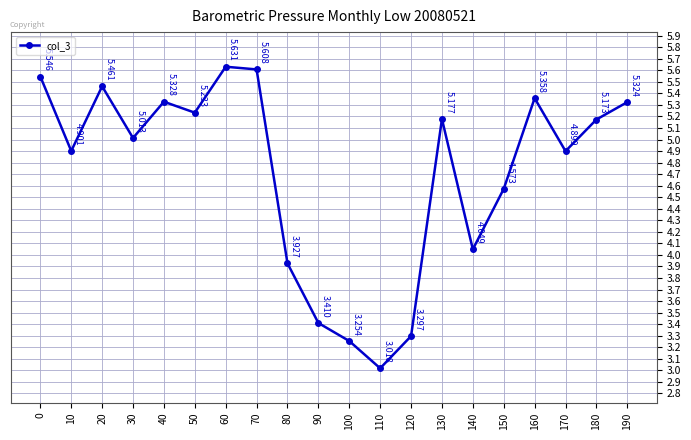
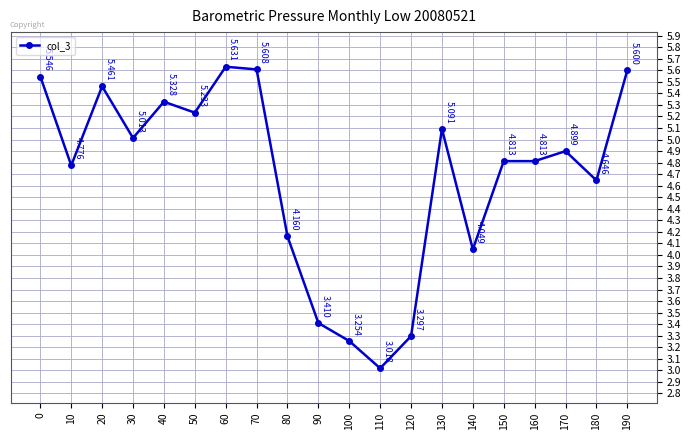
  {
-   "10": 4.901,
+   "10": 4.776,
    "20": 5.461,
    "30": 5.013,
    "40": 5.328,
    "50": 5.233,
    "60": 5.631,
    "70": 5.608,
-   "80": 3.927,
+   "80": 4.160,
    "90": 3.410,
    "100": 3.254,
    "110": 3.018,
    "120": 3.297,
-   "130": 5.177,
+   "130": 5.091,
    "140": 4.049,
-   "150": 4.573,
-   "160": 5.358,
+   "150": 4.813,
+   "160": 4.813,
    "170": 4.899,
-   "180": 5.173,
-   "190": 5.324
+   "180": 4.646,
+   "190": 5.600
  }
